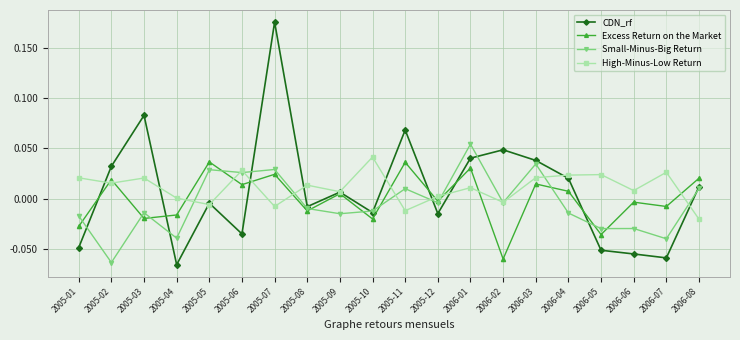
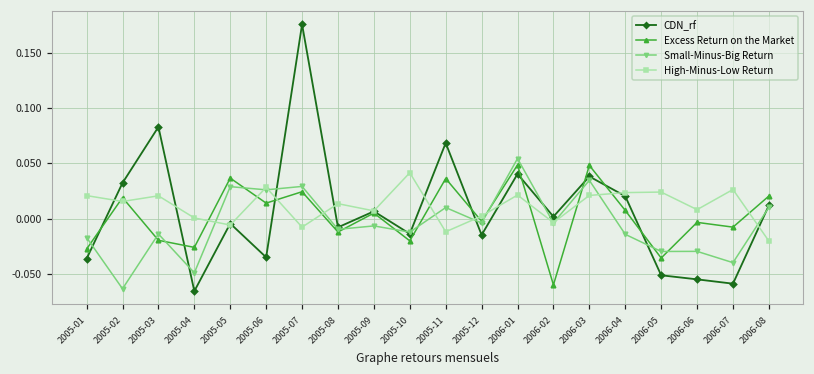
  {
    "CDN_rf": {
-     "2005-01": -0.049,
+     "2005-01": -0.036,
      "2005-02": 0.032,
      "2005-03": 0.083,
      "2005-04": -0.066,
      "2005-06": -0.035,
      "2005-07": 0.175,
      "2005-11": 0.068,
      "2005-12": -0.015,
      "2006-01": 0.040,
-     "2006-02": 0.049,
+     "2006-02": 0.002,
      "2006-03": 0.038,
      "2006-04": 0.020,
      "2006-05": -0.051,
      "2006-06": -0.055,
      "2006-07": -0.059
    },
    "Excess Return on the Market": {
      "2005-01": -0.028,
      "2005-02": 0.019,
      "2005-03": -0.020,
-     "2005-04": -0.016,
+     "2005-04": -0.026,
      "2005-05": 0.037,
      "2005-06": 0.014,
      "2005-07": 0.024,
      "2005-10": -0.020,
      "2005-11": 0.036,
-     "2006-01": 0.030,
+     "2006-01": 0.048,
      "2006-02": -0.060,
-     "2006-03": 0.015,
+     "2006-03": 0.048,
      "2006-04": 0.007,
      "2006-05": -0.036,
      "2006-06": -0.003,
      "2006-07": -0.008,
      "2006-08": 0.020
    },
    "Small-Minus-Big Return": {
      "2005-01": -0.017,
      "2005-02": -0.063,
      "2005-03": -0.014,
-     "2005-04": -0.039,
+     "2005-04": -0.049,
      "2005-05": 0.029,
      "2005-07": 0.029,
-     "2005-09": -0.015,
+     "2005-09": -0.007,
      "2005-11": 0.010,
      "2006-01": 0.054,
      "2006-03": 0.035,
      "2006-04": -0.014,
      "2006-05": -0.030,
      "2006-06": -0.030,
      "2006-07": -0.040
    },
    "High-Minus-Low Return": {
      "2005-01": 0.021,
      "2005-02": 0.015,
      "2005-03": 0.020,
      "2005-04": 0.001,
      "2005-07": -0.008,
      "2005-08": 0.013,
      "2005-10": 0.041,
      "2005-11": -0.012,
      "2005-12": 0.002,
-     "2006-01": 0.011,
+     "2006-01": 0.021,
      "2006-03": 0.021,
      "2006-04": 0.023,
      "2006-05": 0.024,
      "2006-06": 0.008,
      "2006-07": 0.026,
      "2006-08": -0.020
    }
  }
